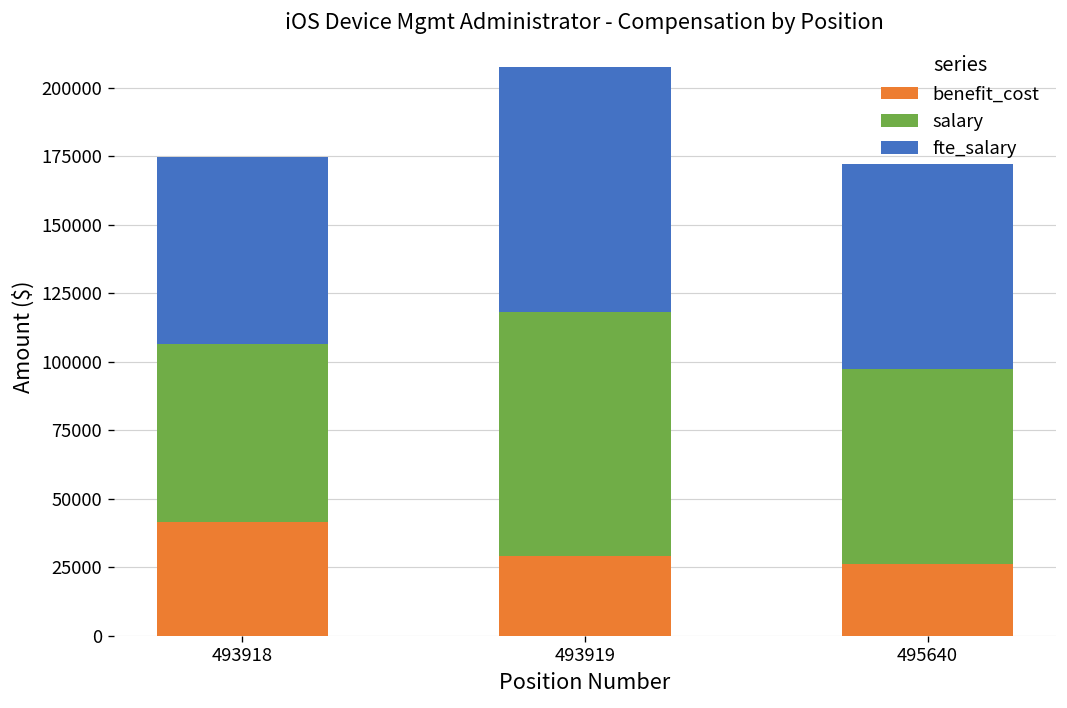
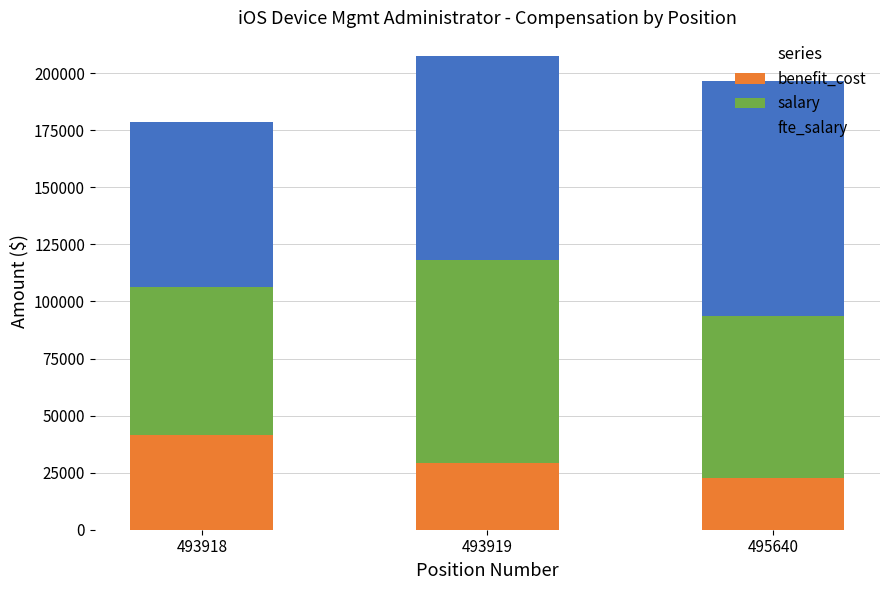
  {
    "benefit_cost": {
      "493918": 41000,
      "493919": 29000,
-     "495640": 26000
+     "495640": 22000
    },
    "salary": {
      "493918": 65000,
      "493919": 89000,
      "495640": 71000
    },
    "fte_salary": {
-     "493918": 68000,
+     "493918": 72000,
      "493919": 89000,
-     "495640": 75000
+     "495640": 103000
    }
  }
